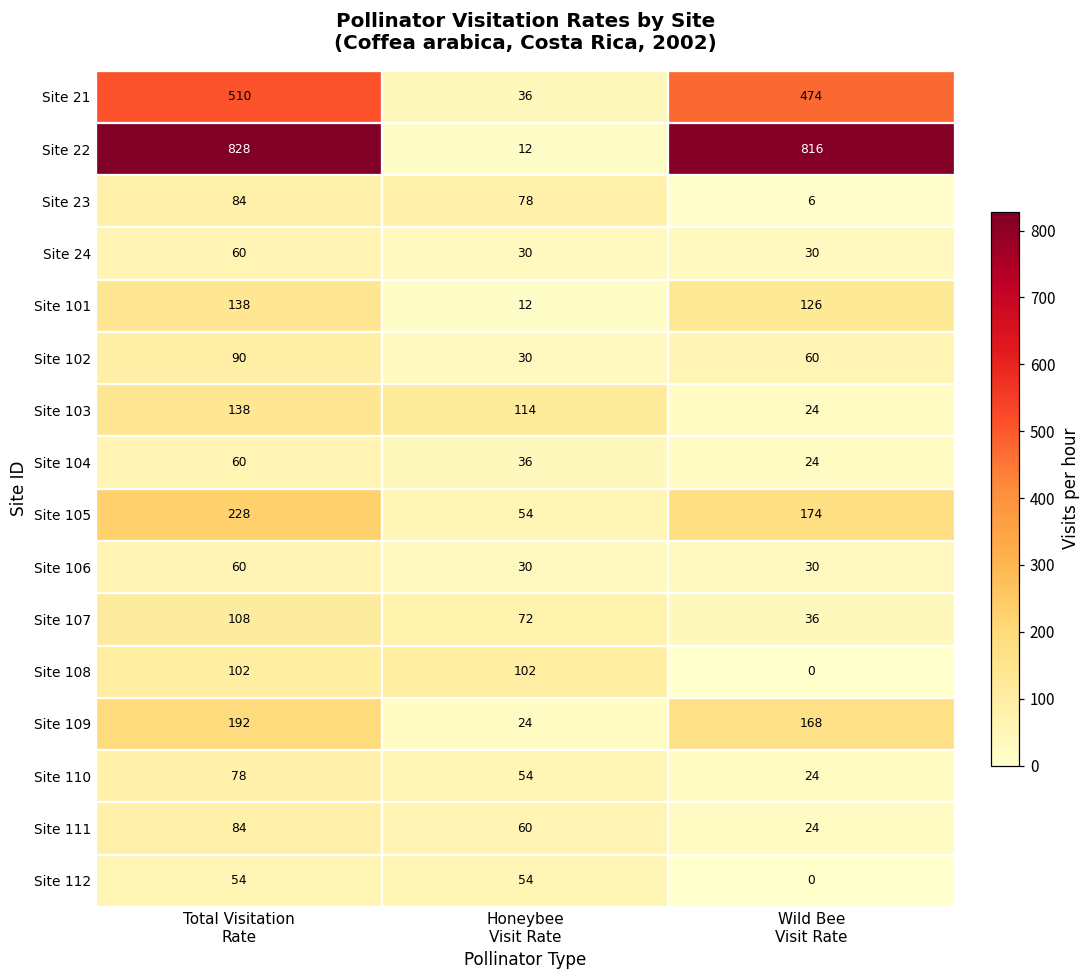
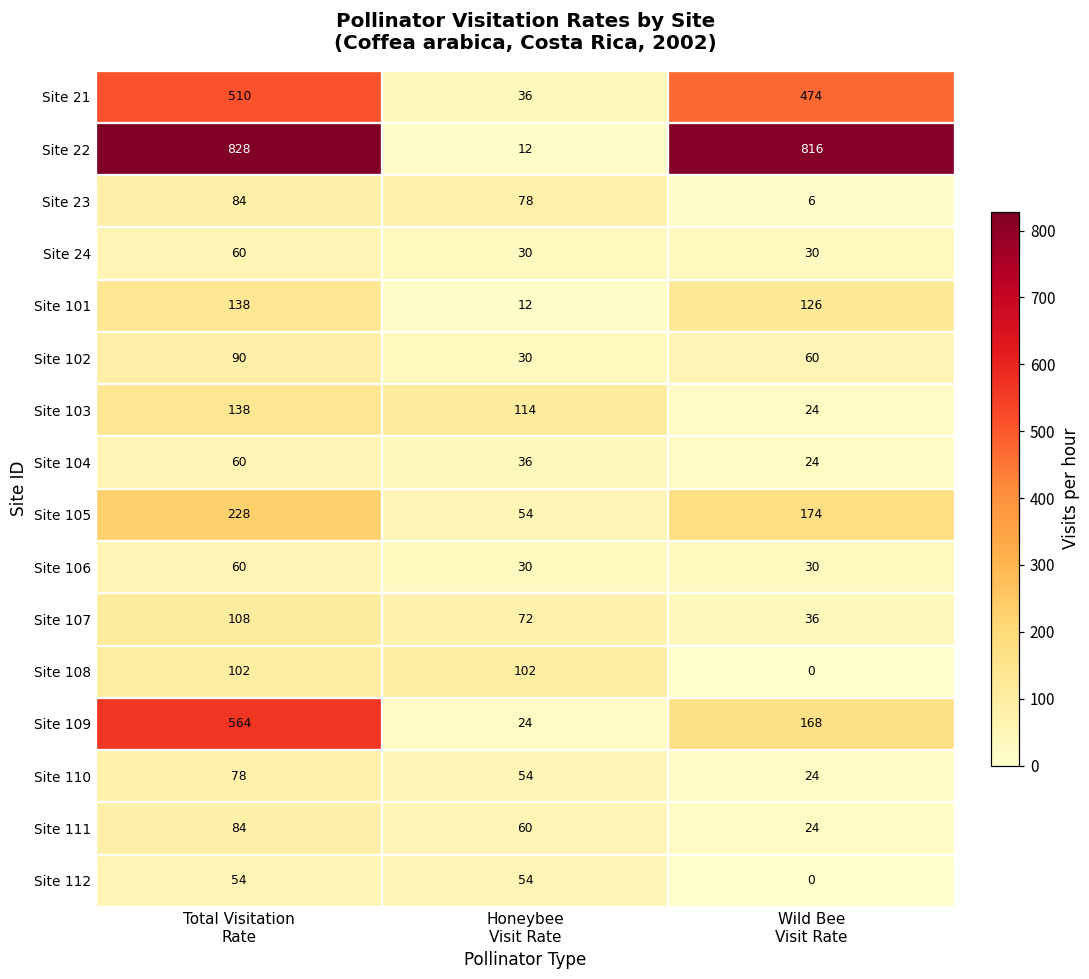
  {
    "Site 21": {
      "Total Visitation Rate": 510,
      "Honeybee Visit Rate": 36,
      "Wild Bee Visit Rate": 474
    },
    "Site 22": {
      "Total Visitation Rate": 828,
      "Honeybee Visit Rate": 12,
      "Wild Bee Visit Rate": 816
    },
    "Site 23": {
      "Total Visitation Rate": 84,
      "Honeybee Visit Rate": 78,
      "Wild Bee Visit Rate": 6
    },
    "Site 24": {
      "Total Visitation Rate": 60,
      "Honeybee Visit Rate": 30,
      "Wild Bee Visit Rate": 30
    },
    "Site 101": {
      "Total Visitation Rate": 138,
      "Honeybee Visit Rate": 12,
      "Wild Bee Visit Rate": 126
    },
    "Site 102": {
      "Total Visitation Rate": 90,
      "Honeybee Visit Rate": 30,
      "Wild Bee Visit Rate": 60
    },
    "Site 103": {
      "Total Visitation Rate": 138,
      "Honeybee Visit Rate": 114,
      "Wild Bee Visit Rate": 24
    },
    "Site 104": {
      "Total Visitation Rate": 60,
      "Honeybee Visit Rate": 36,
      "Wild Bee Visit Rate": 24
    },
    "Site 105": {
      "Total Visitation Rate": 228,
      "Honeybee Visit Rate": 54,
      "Wild Bee Visit Rate": 174
    },
    "Site 106": {
      "Total Visitation Rate": 60,
      "Honeybee Visit Rate": 30,
      "Wild Bee Visit Rate": 30
    },
    "Site 107": {
      "Total Visitation Rate": 108,
      "Honeybee Visit Rate": 72,
      "Wild Bee Visit Rate": 36
    },
    "Site 108": {
      "Total Visitation Rate": 102,
      "Honeybee Visit Rate": 102,
      "Wild Bee Visit Rate": 0
    },
    "Site 109": {
-     "Total Visitation Rate": 192,
+     "Total Visitation Rate": 564,
      "Honeybee Visit Rate": 24,
      "Wild Bee Visit Rate": 168
    },
    "Site 110": {
      "Total Visitation Rate": 78,
      "Honeybee Visit Rate": 54,
      "Wild Bee Visit Rate": 24
    },
    "Site 111": {
      "Total Visitation Rate": 84,
      "Honeybee Visit Rate": 60,
      "Wild Bee Visit Rate": 24
    },
    "Site 112": {
      "Total Visitation Rate": 54,
      "Honeybee Visit Rate": 54,
      "Wild Bee Visit Rate": 0
    }
  }
